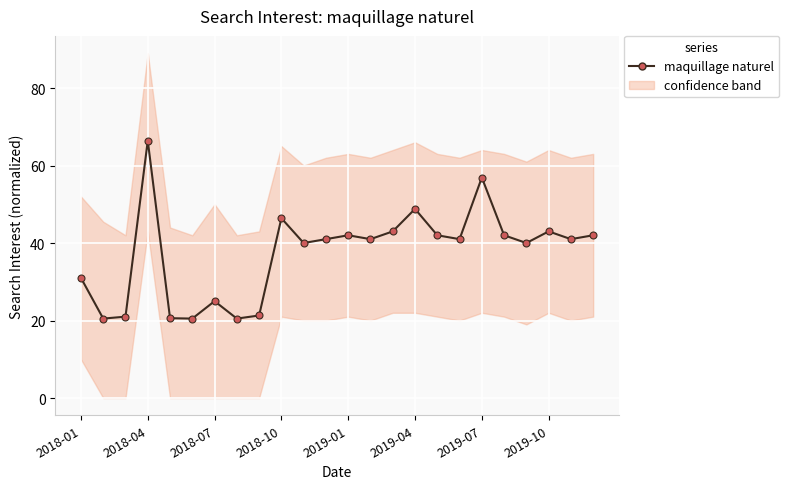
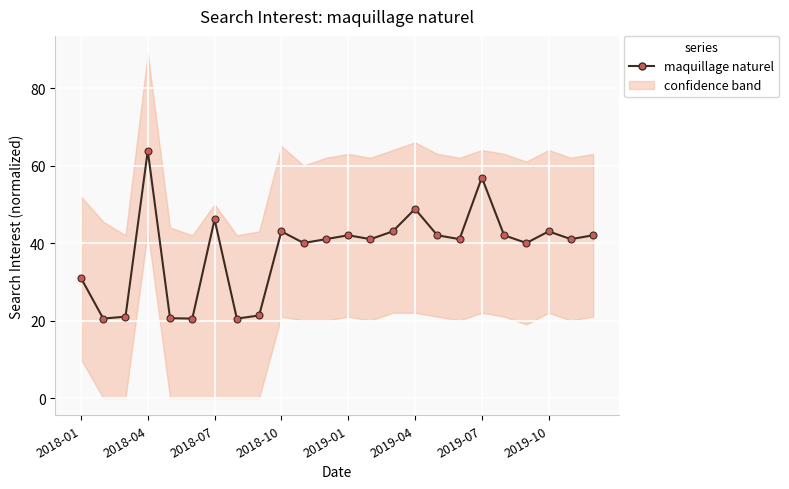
  {
    "maquillage naturel": {
      "2018-01": 31,
-     "2018-04": 66,
-     "2018-07": 25,
-     "2018-10": 46,
+     "2018-04": 64,
+     "2018-07": 46,
+     "2018-10": 43,
      "2019-01": 42,
      "2019-04": 49,
      "2019-07": 57,
      "2019-10": 43
    }
  }
